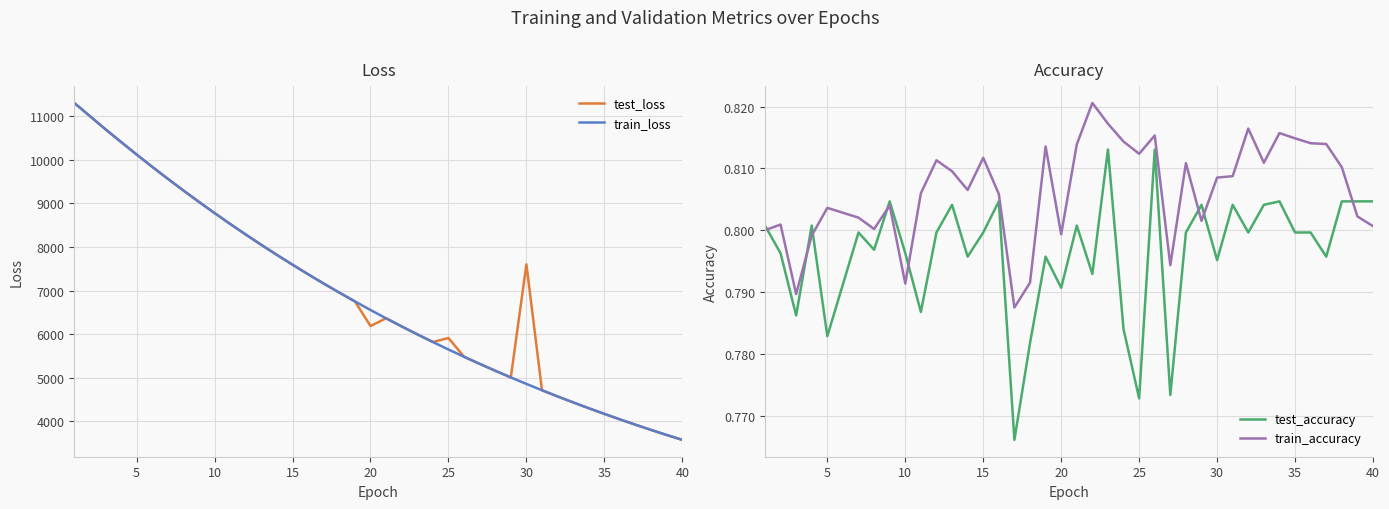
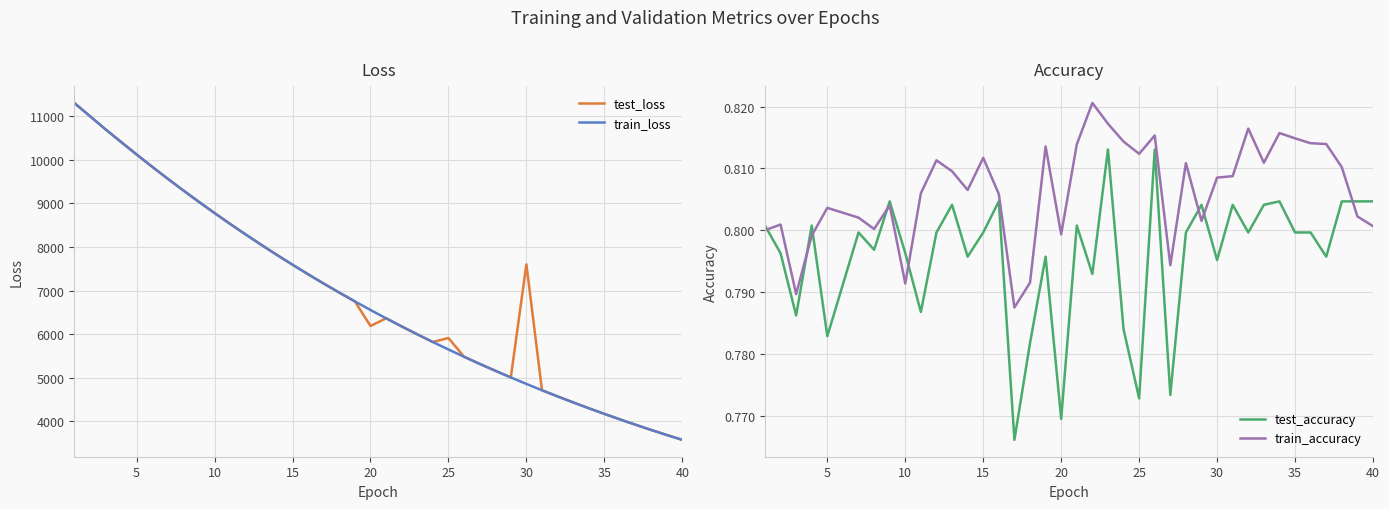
  {
    "Loss": {
      "test_loss": {
        "20": 6200,
        "25": 5900,
        "30": 7600
      },
      "train_loss": {
        "20": 6600,
        "25": 5600,
        "30": 4900
      }
    },
    "Accuracy": {
      "test_accuracy": {
        "5": 0.783,
        "10": 0.796,
        "15": 0.800,
-       "20": 0.791,
+       "20": 0.770,
        "25": 0.773,
        "30": 0.795,
        "35": 0.800,
        "40": 0.805
      },
      "train_accuracy": {
        "5": 0.804,
        "10": 0.791,
        "15": 0.812,
        "20": 0.799,
        "25": 0.812,
        "30": 0.809,
        "35": 0.815,
        "40": 0.801
      }
    }
  }
